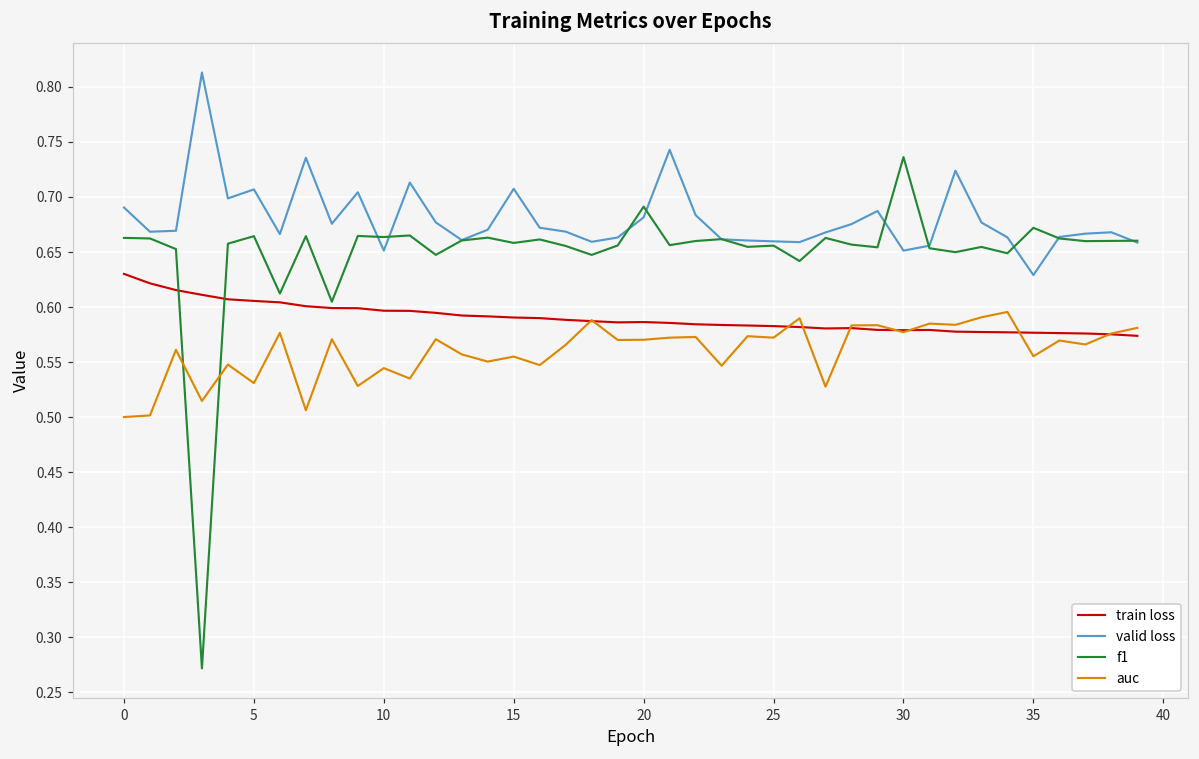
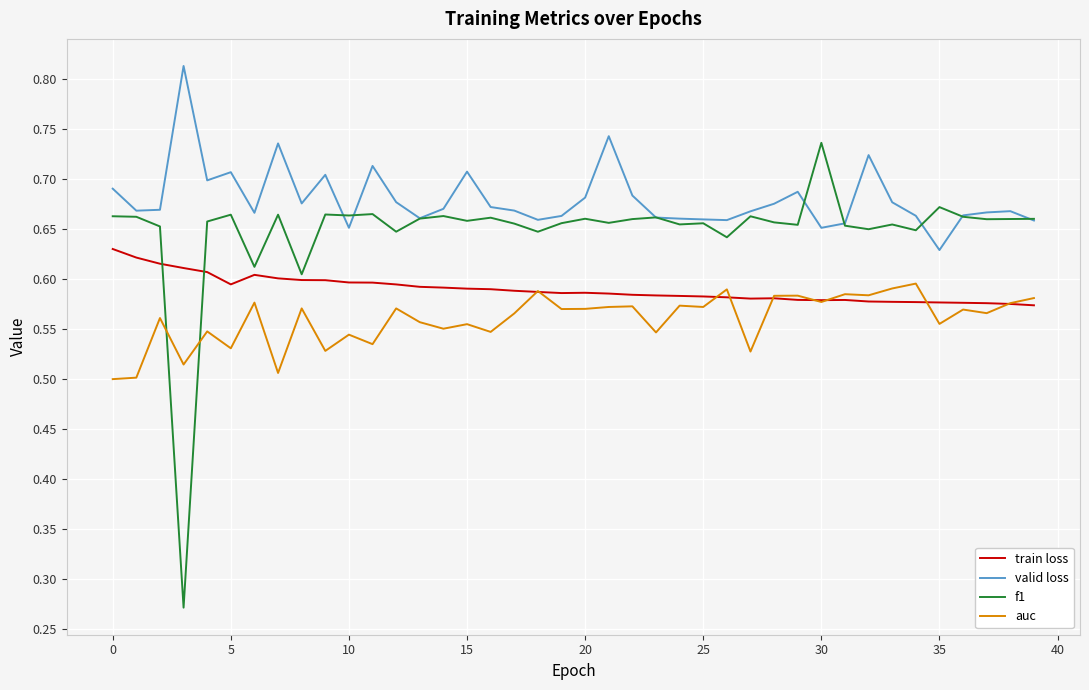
  {
    "train loss": {
      "0": 0.630,
-     "5": 0.606,
+     "5": 0.595,
      "10": 0.597,
      "15": 0.590,
      "20": 0.586,
      "25": 0.583,
      "35": 0.577
    },
    "valid loss": {
      "0": 0.690,
      "5": 0.707,
      "10": 0.651,
      "15": 0.707,
      "20": 0.681,
      "25": 0.660,
      "30": 0.651,
      "35": 0.629
    },
    "f1": {
      "0": 0.663,
      "5": 0.664,
      "10": 0.664,
      "15": 0.658,
-     "20": 0.691,
+     "20": 0.660,
      "25": 0.656,
      "30": 0.736,
      "35": 0.672
    },
    "auc": {
      "0": 0.500,
      "5": 0.531,
      "10": 0.544,
      "15": 0.555,
      "20": 0.570,
      "25": 0.572,
      "35": 0.555
    }
  }
